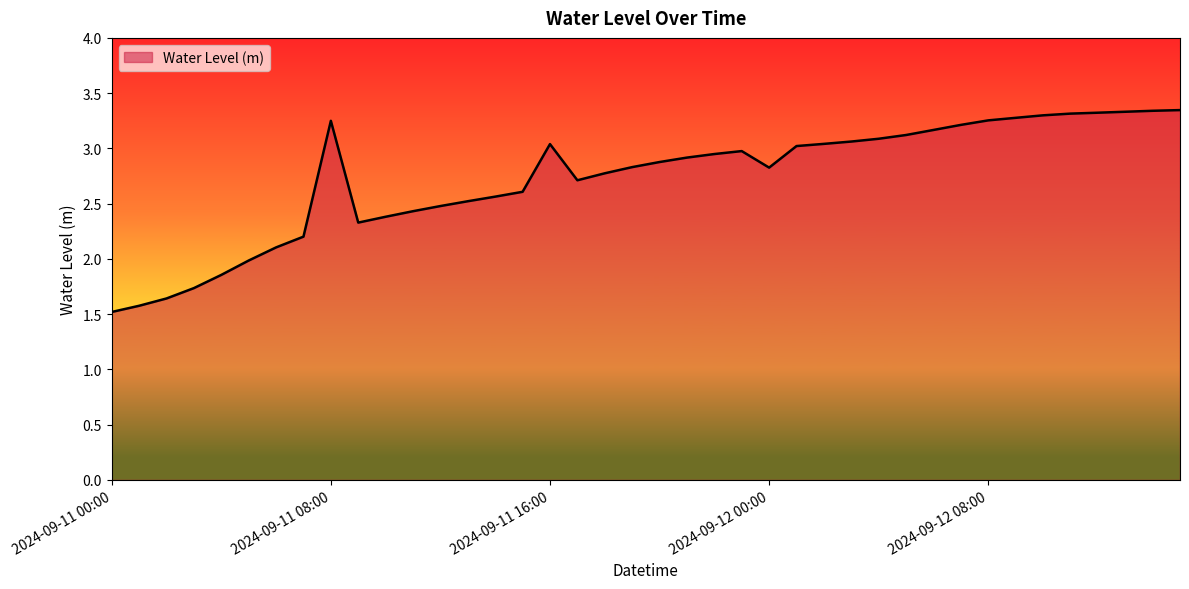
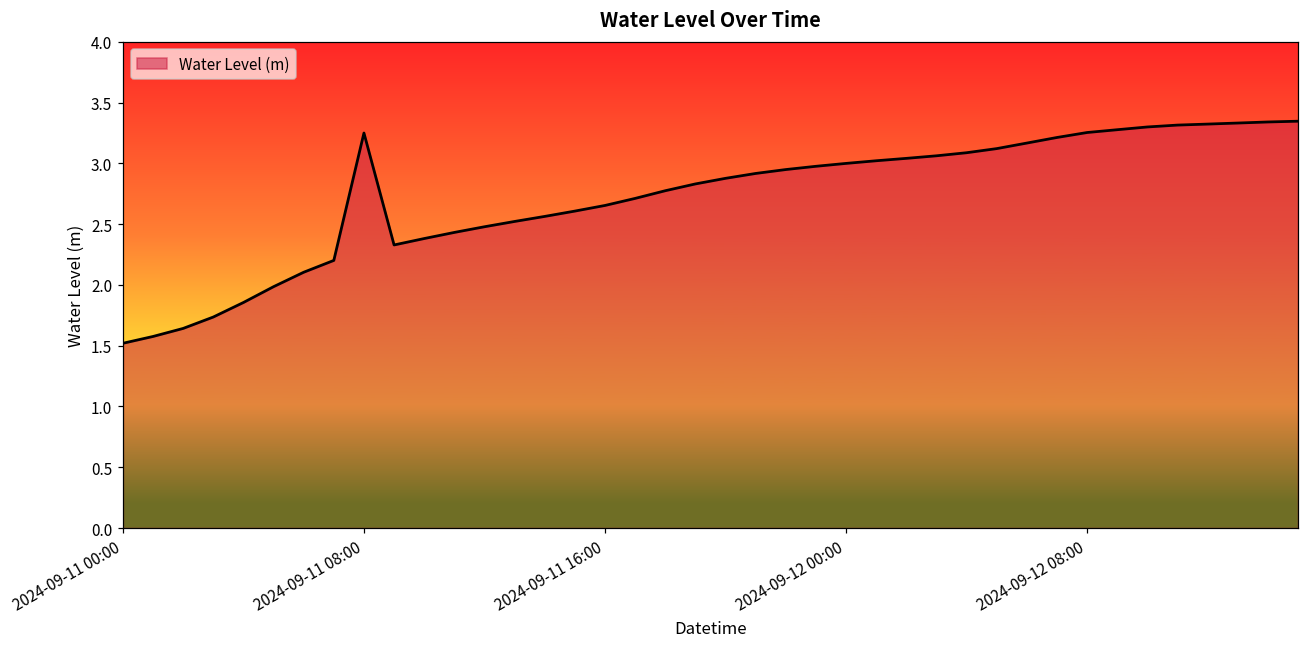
  {
    "2024-09-11 00:00": 1.52,
    "2024-09-11 08:00": 3.25,
-   "2024-09-11 16:00": 3.04,
-   "2024-09-12 00:00": 2.83,
+   "2024-09-11 16:00": 2.65,
+   "2024-09-12 00:00": 3.00,
    "2024-09-12 08:00": 3.25
  }
